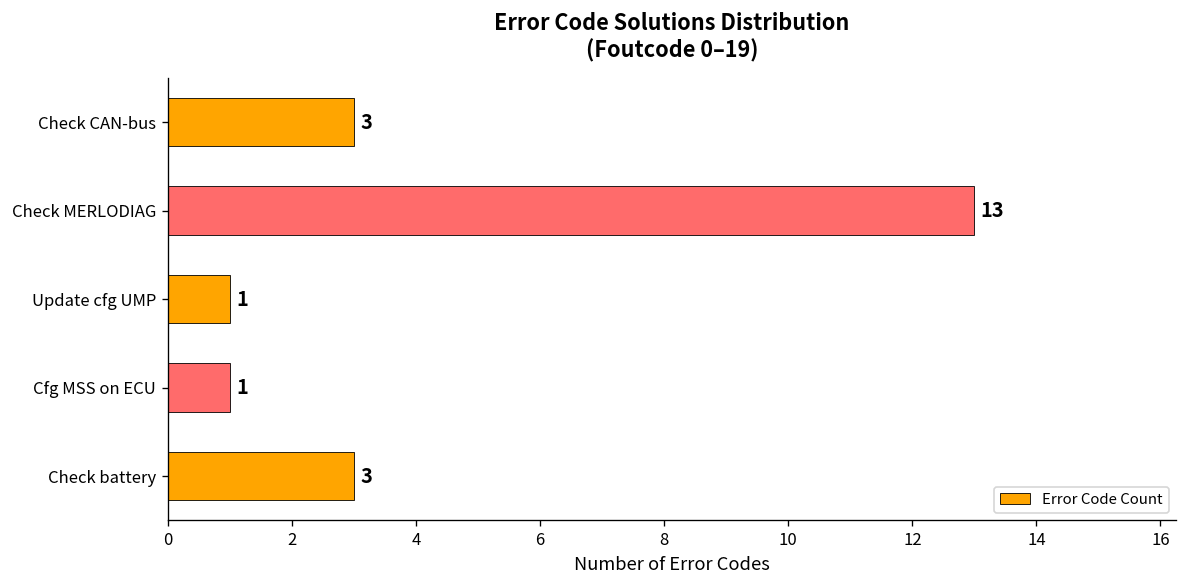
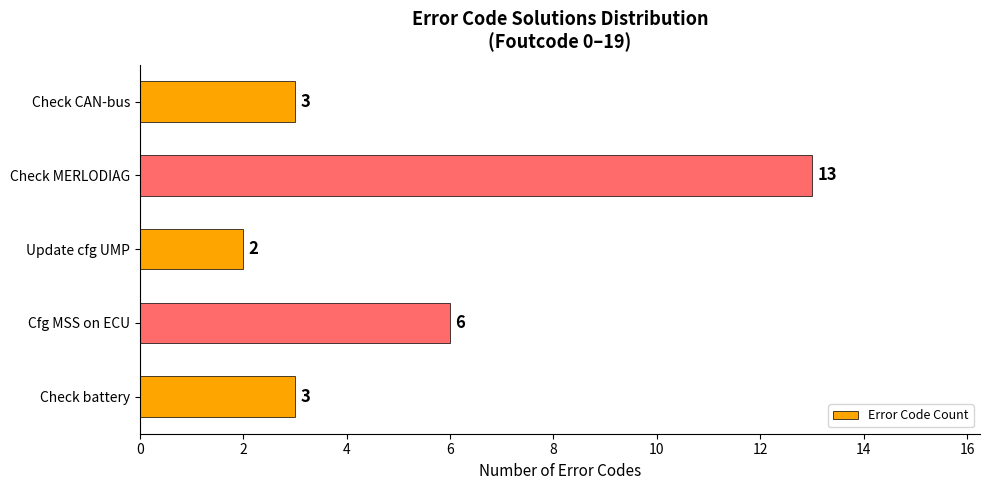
  {
    "Check CAN-bus": 3,
    "Check MERLODIAG": 13,
-   "Update cfg UMP": 1,
-   "Cfg MSS on ECU": 1,
+   "Update cfg UMP": 2,
+   "Cfg MSS on ECU": 6,
    "Check battery": 3
  }
